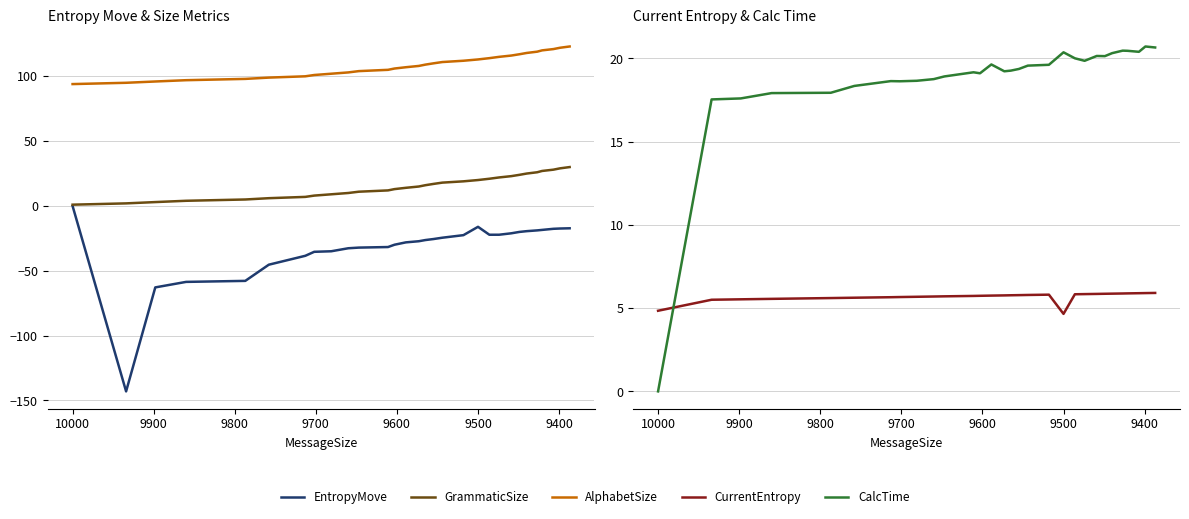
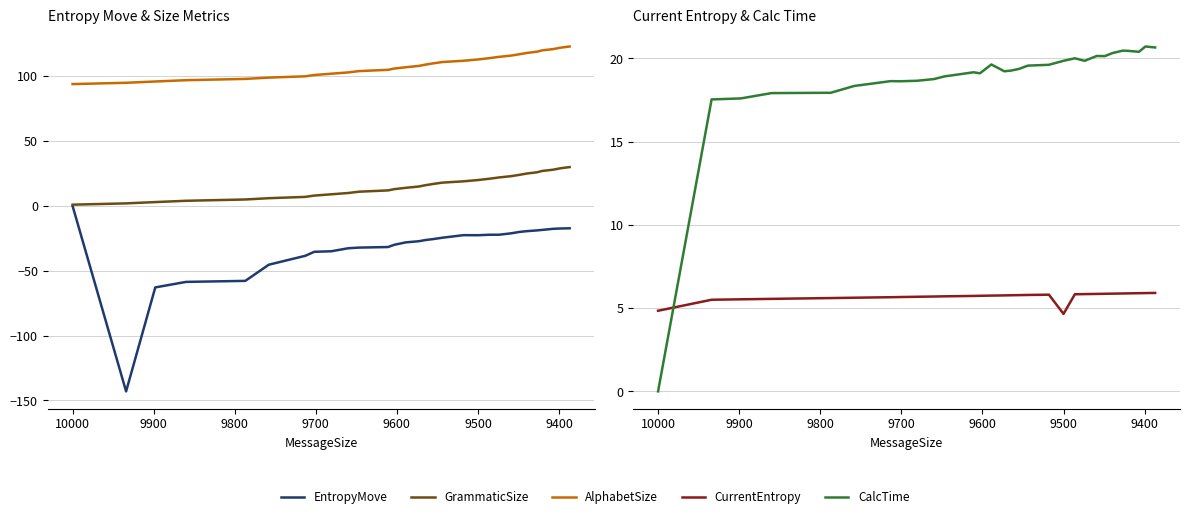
  {
    "Entropy Move & Size Metrics": {
      "EntropyMove": {
-       "9500": -16
+       "9500": -23
      },
      "GrammaticSize": {
        "9500": 20
      },
      "AlphabetSize": {
        "10000": 94,
        "9500": 113
      }
    },
    "Current Entropy & Calc Time": {
      "CurrentEntropy": {
        "10000": 4.8,
        "9500": 4.7
      },
      "CalcTime": {
        "10000": 0.0,
-       "9500": 20.4
+       "9500": 19.9
      }
    }
  }
